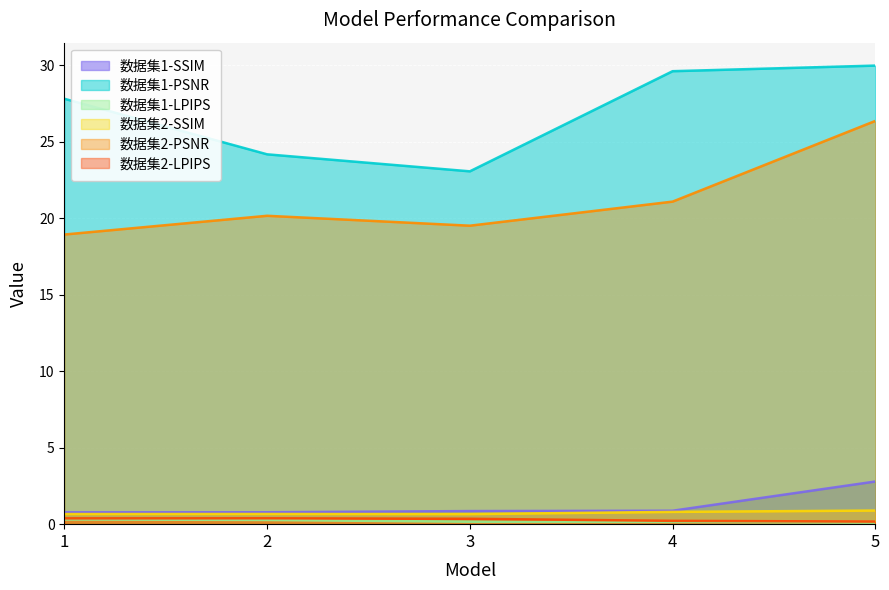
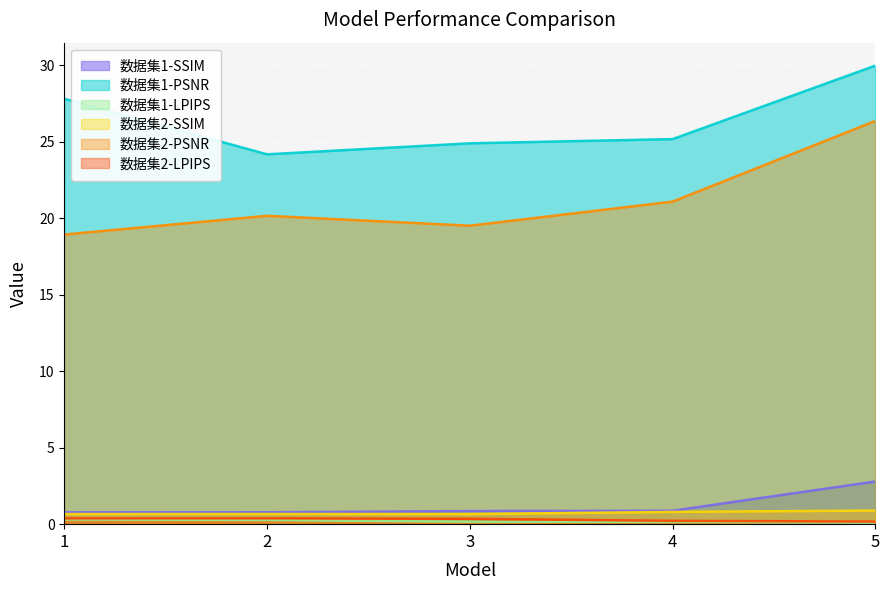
  {
    "数据集1-SSIM": {
      "3": 0.9,
      "5": 2.8
    },
    "数据集1-PSNR": {
      "1": 27.8,
      "2": 24.2,
-     "3": 23.1,
-     "4": 29.6,
+     "3": 24.9,
+     "4": 25.2,
      "5": 30.0
    },
    "数据集1-LPIPS": {
      "3": 0.2
    }
  }
